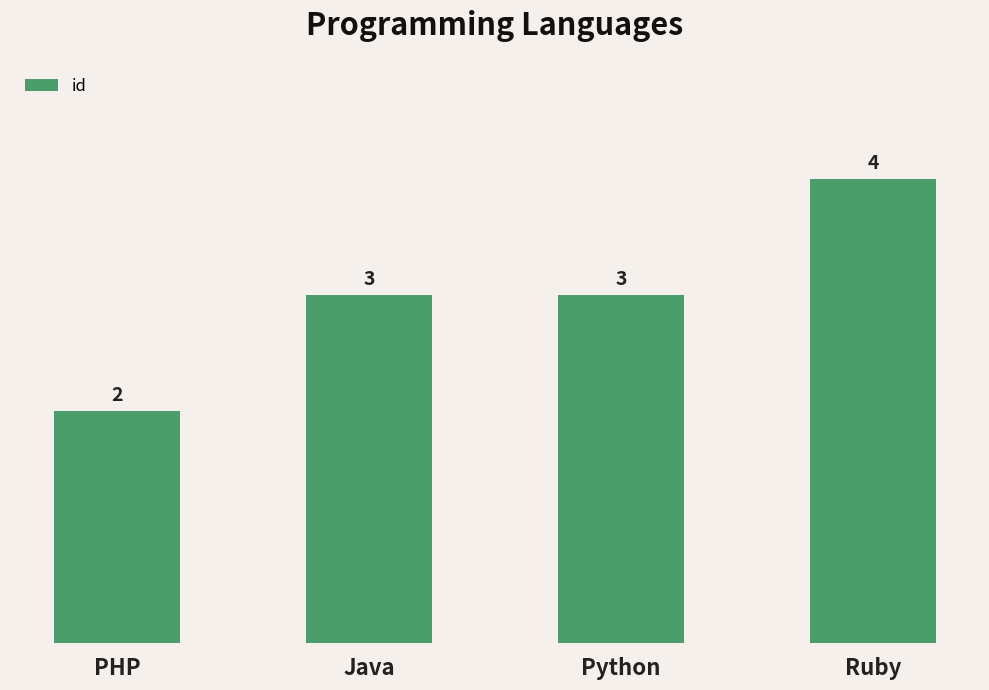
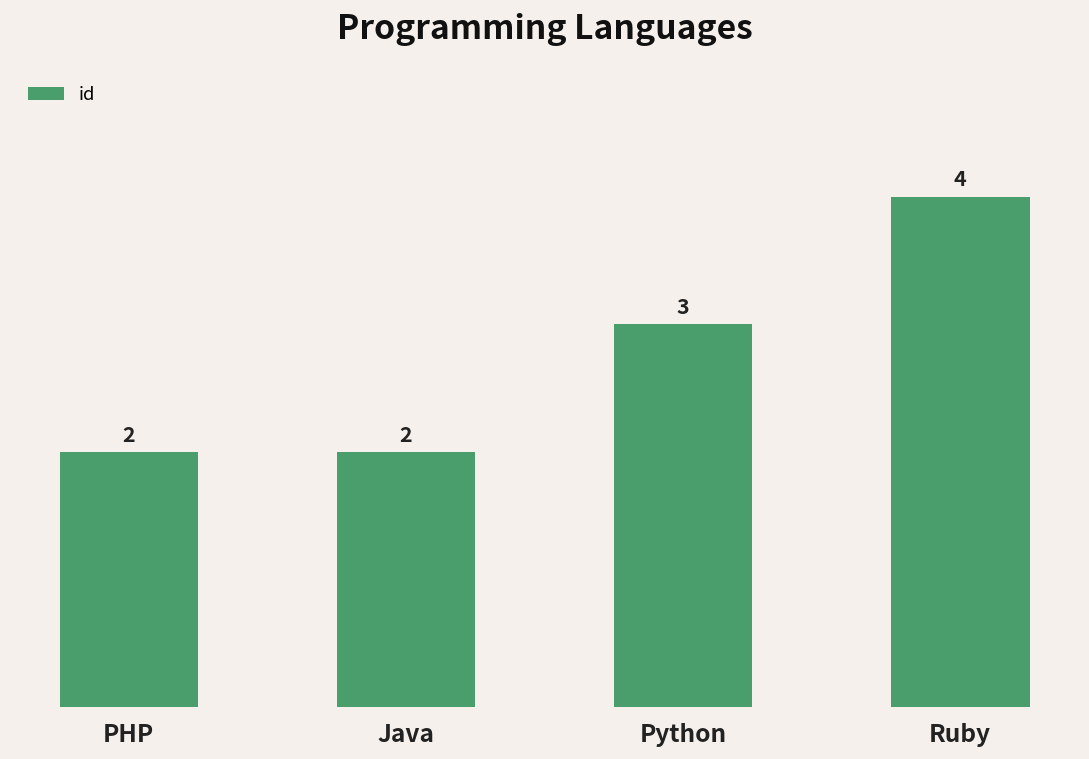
  {
    "PHP": 2,
-   "Java": 3,
+   "Java": 2,
    "Python": 3,
    "Ruby": 4
  }
